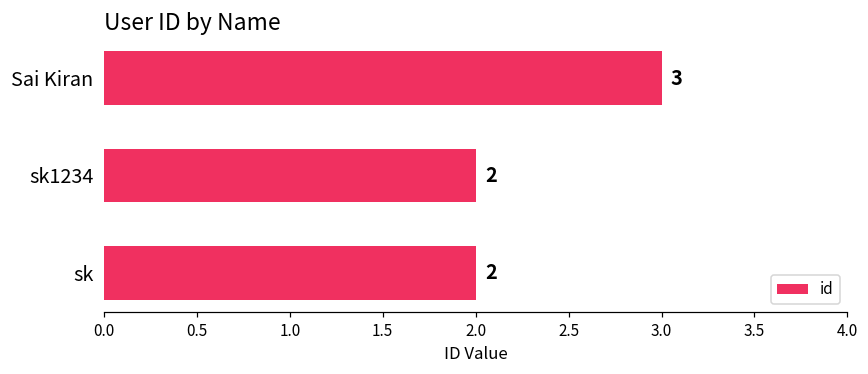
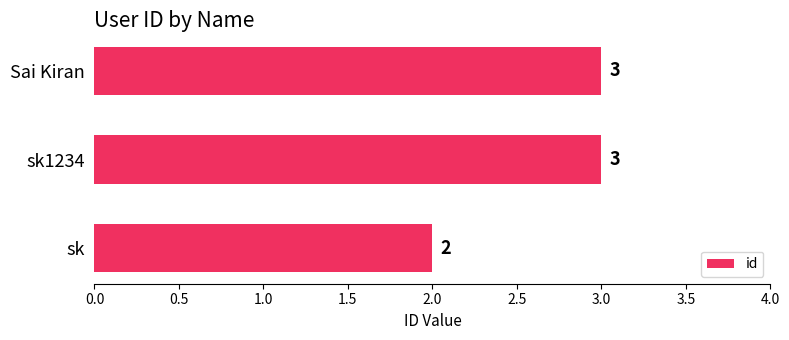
  {
    "Sai Kiran": 3,
-   "sk1234": 2,
+   "sk1234": 3,
    "sk": 2
  }
